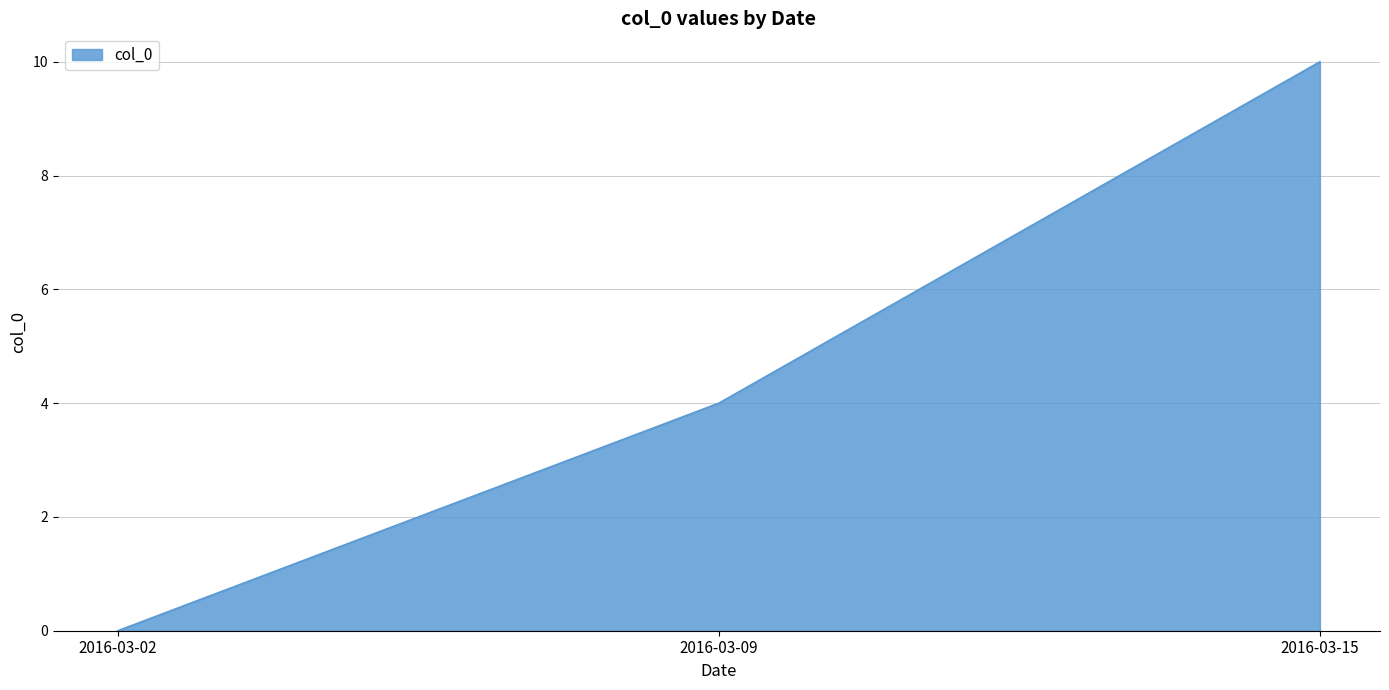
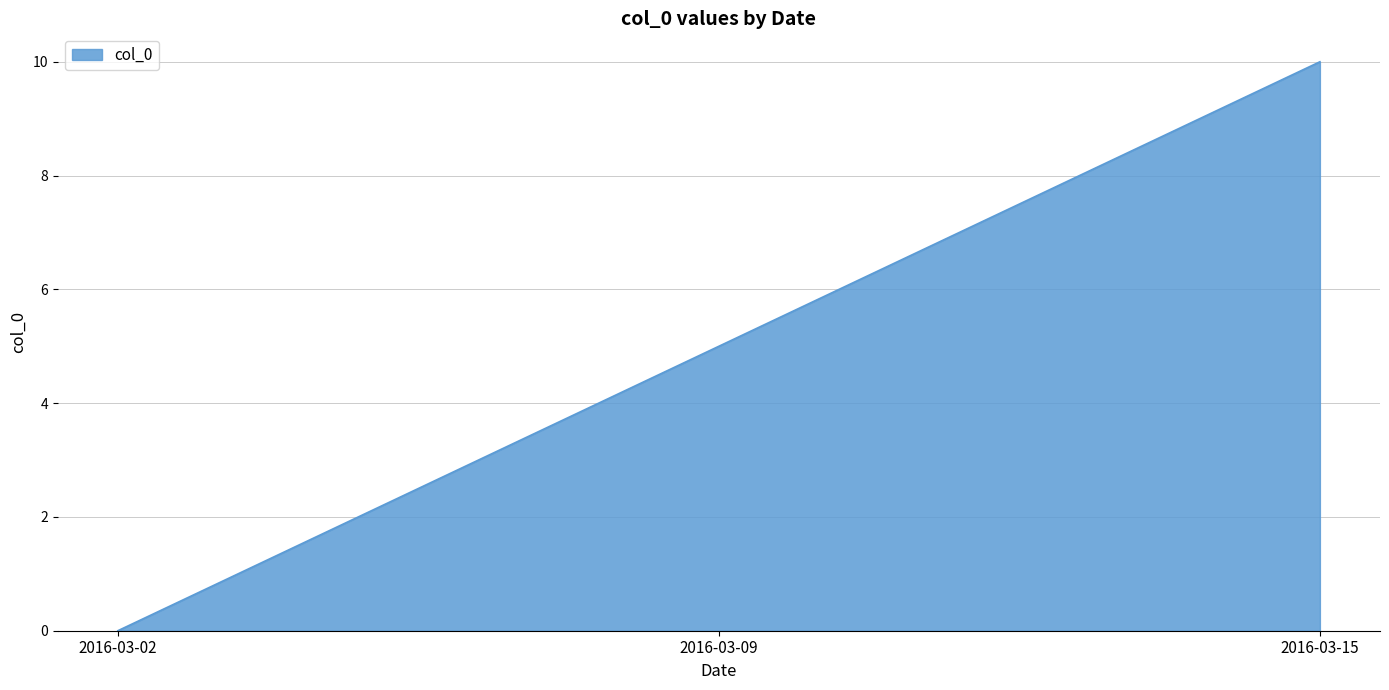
  {
    "2016-03-02": 0,
-   "2016-03-09": 4,
+   "2016-03-09": 5,
    "2016-03-15": 10
  }
